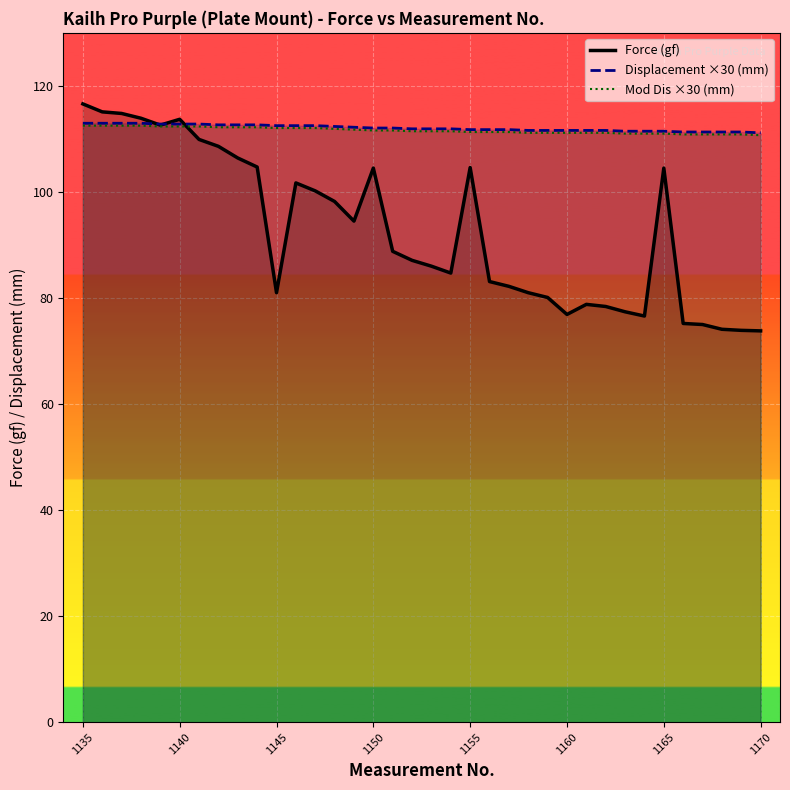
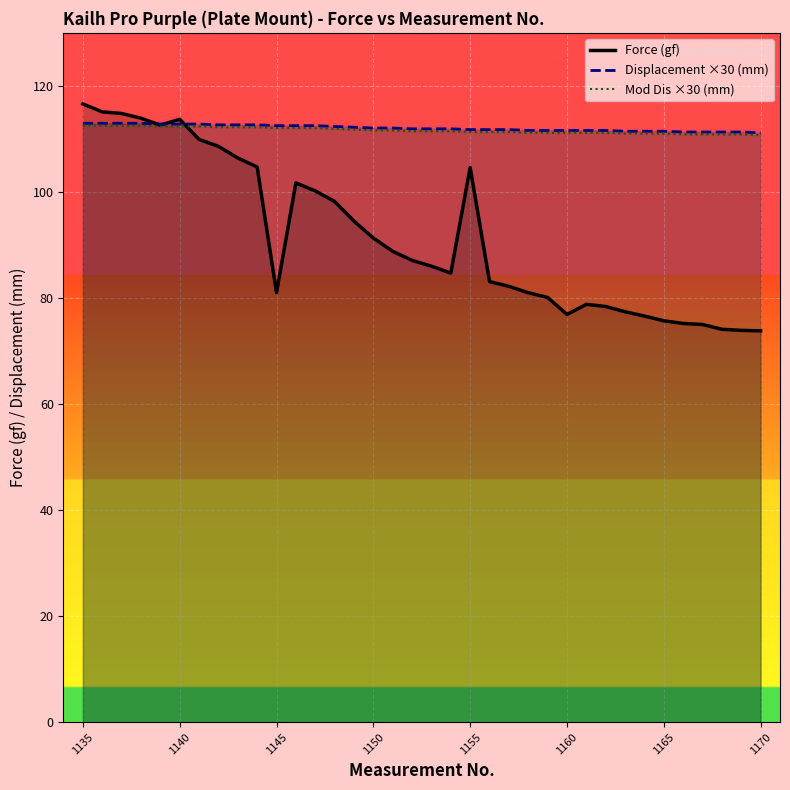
  {
    "Force (gf)": {
      "1135": 117,
      "1140": 114,
      "1145": 81,
-     "1150": 105,
+     "1150": 91,
      "1155": 105,
      "1160": 77,
-     "1165": 105,
+     "1165": 76,
      "1170": 74
    }
  }
